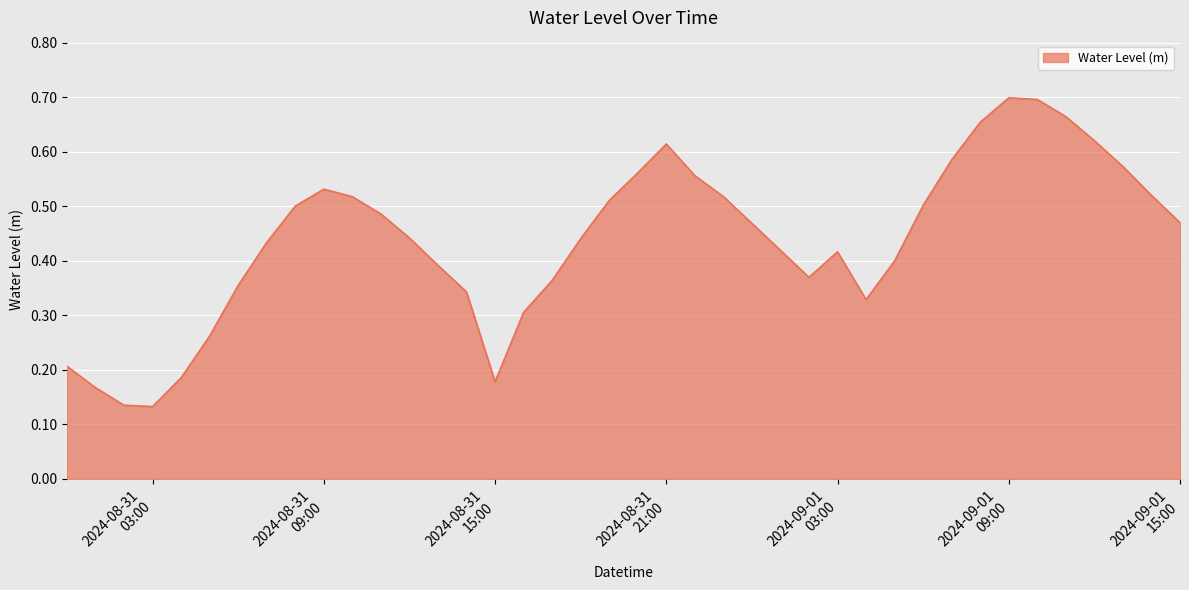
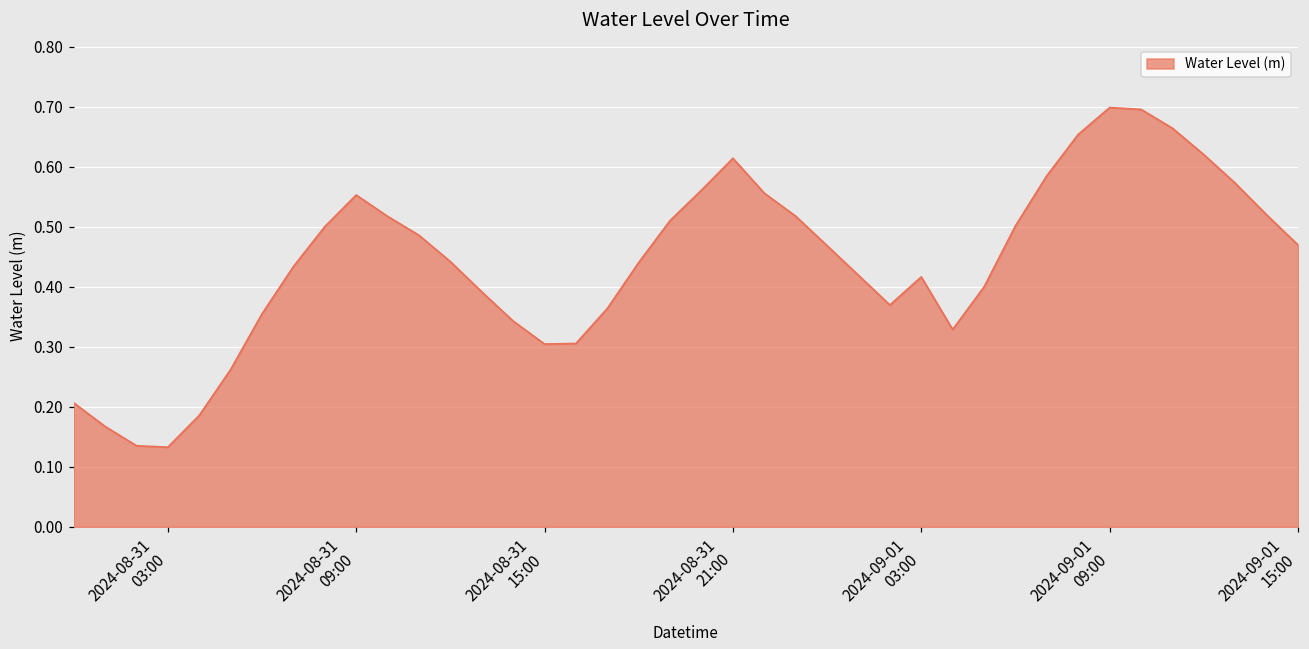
  {
    "2024-08-31 03:00": 0.13,
-   "2024-08-31 09:00": 0.53,
-   "2024-08-31 15:00": 0.18,
+   "2024-08-31 09:00": 0.55,
+   "2024-08-31 15:00": 0.30,
    "2024-08-31 21:00": 0.61,
    "2024-09-01 03:00": 0.42,
    "2024-09-01 09:00": 0.70,
    "2024-09-01 15:00": 0.47
  }
